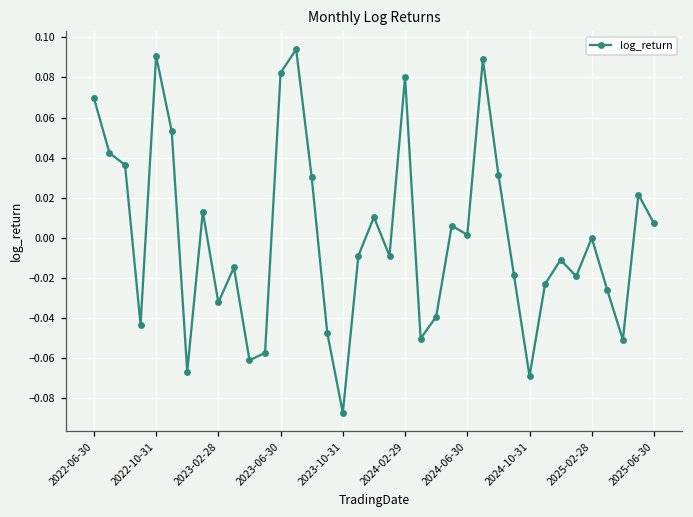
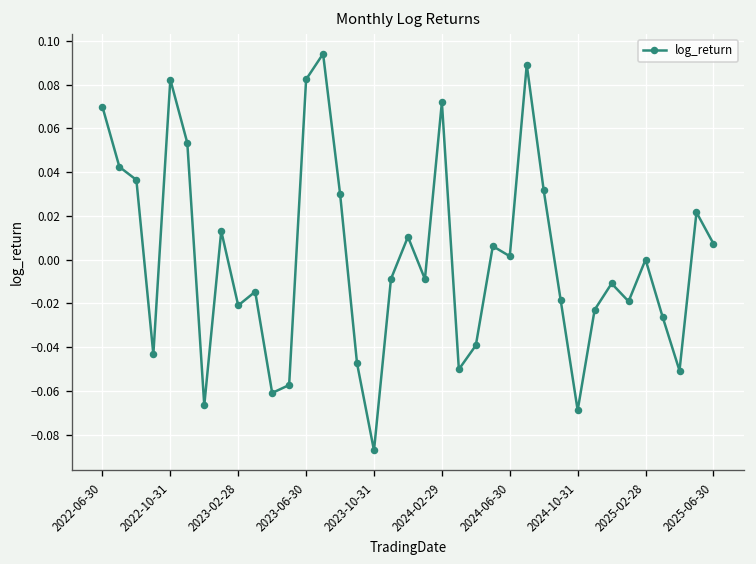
  {
    "2022-06-30": 0.070,
-   "2022-10-31": 0.091,
-   "2023-02-28": -0.032,
+   "2022-10-31": 0.082,
+   "2023-02-28": -0.021,
    "2023-06-30": 0.082,
    "2023-10-31": -0.087,
-   "2024-02-29": 0.080,
+   "2024-02-29": 0.072,
    "2024-06-30": 0.002,
    "2024-10-31": -0.069,
    "2025-02-28": 0.000,
    "2025-06-30": 0.007
  }
